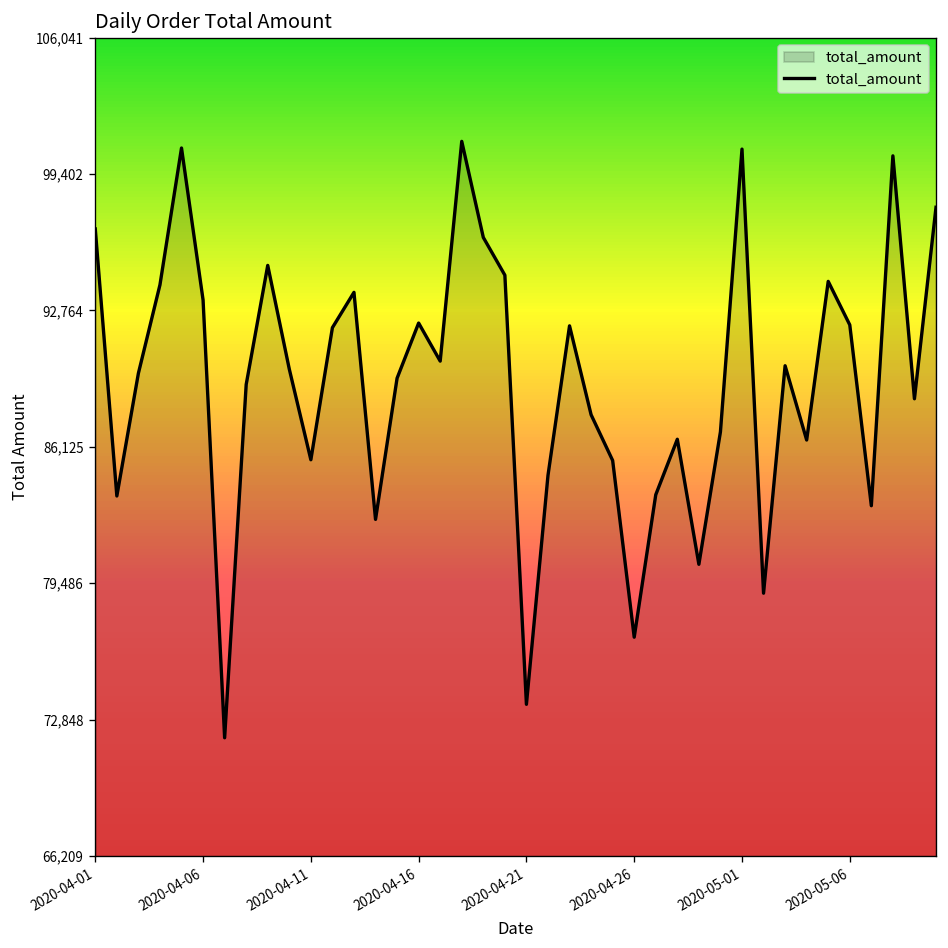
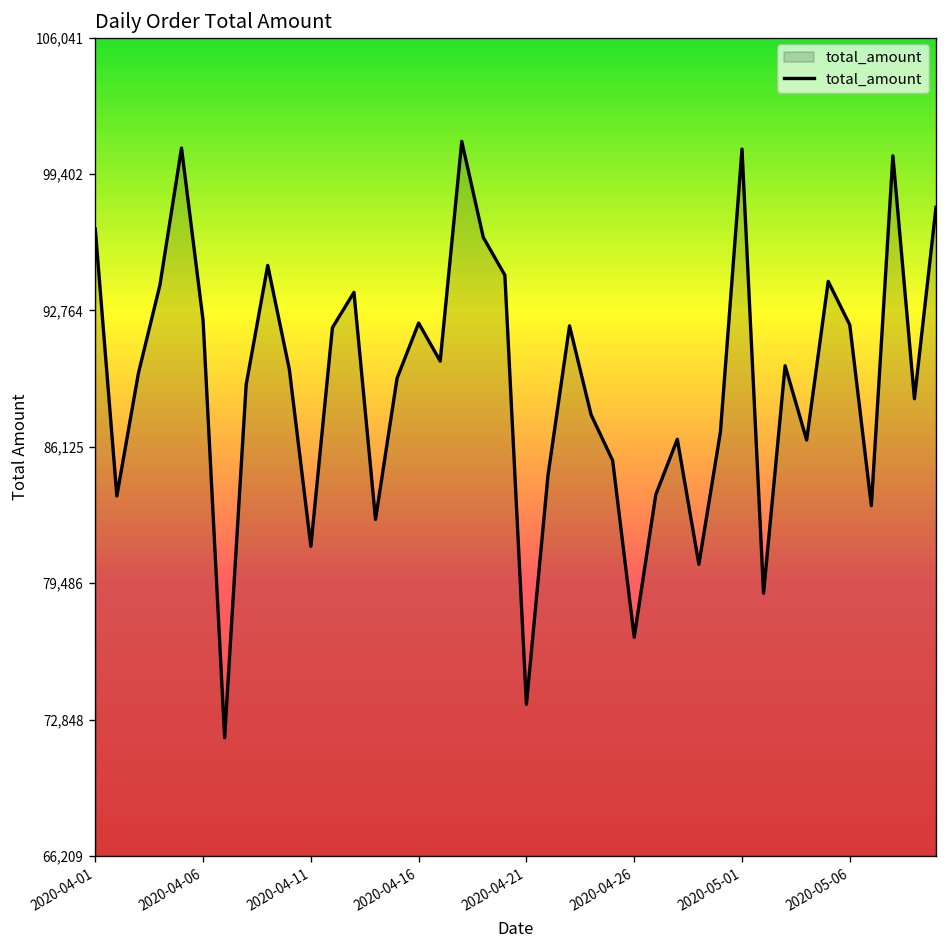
  {
    "2020-04-01": "96,700",
-   "2020-04-06": "93,300",
-   "2020-04-11": "85,500",
+   "2020-04-06": "92,300",
+   "2020-04-11": "81,300",
    "2020-04-16": "92,200",
    "2020-04-21": "73,600",
    "2020-04-26": "76,900",
    "2020-05-01": "100,600",
    "2020-05-06": "92,100"
  }
